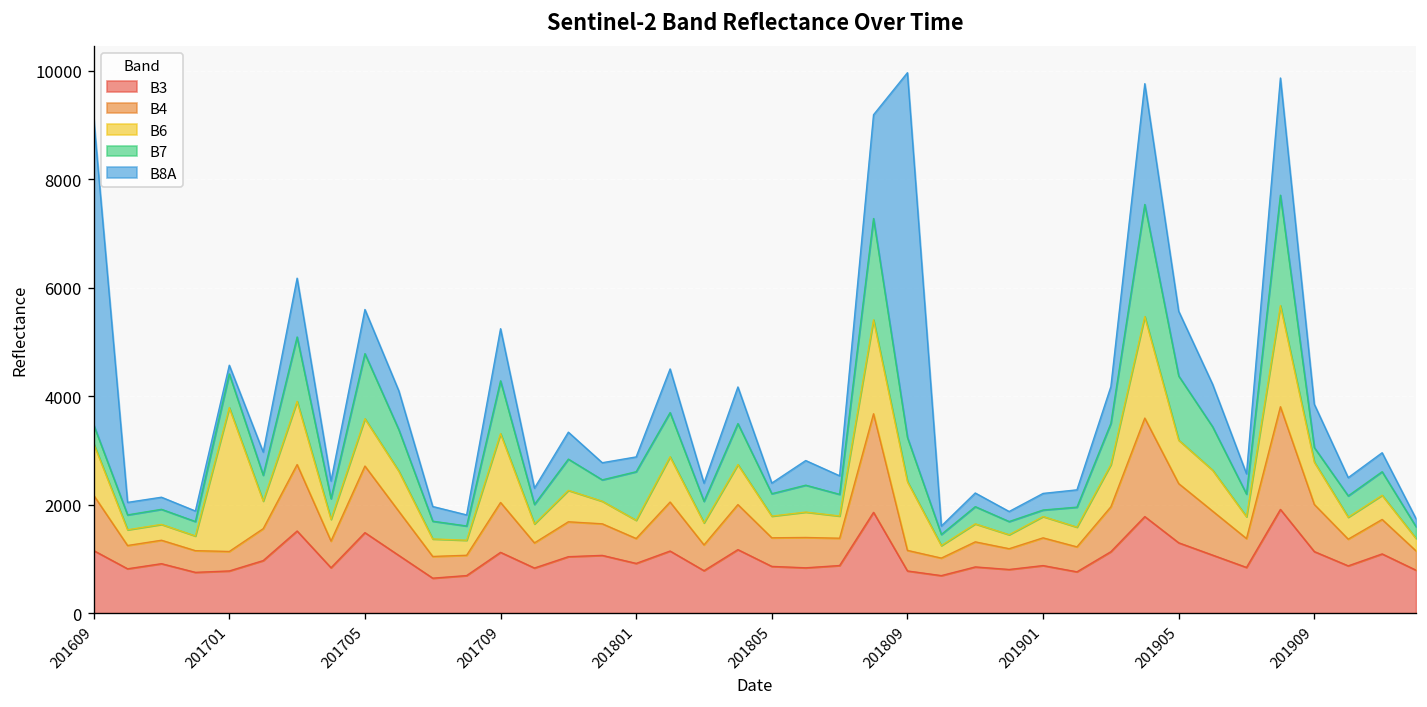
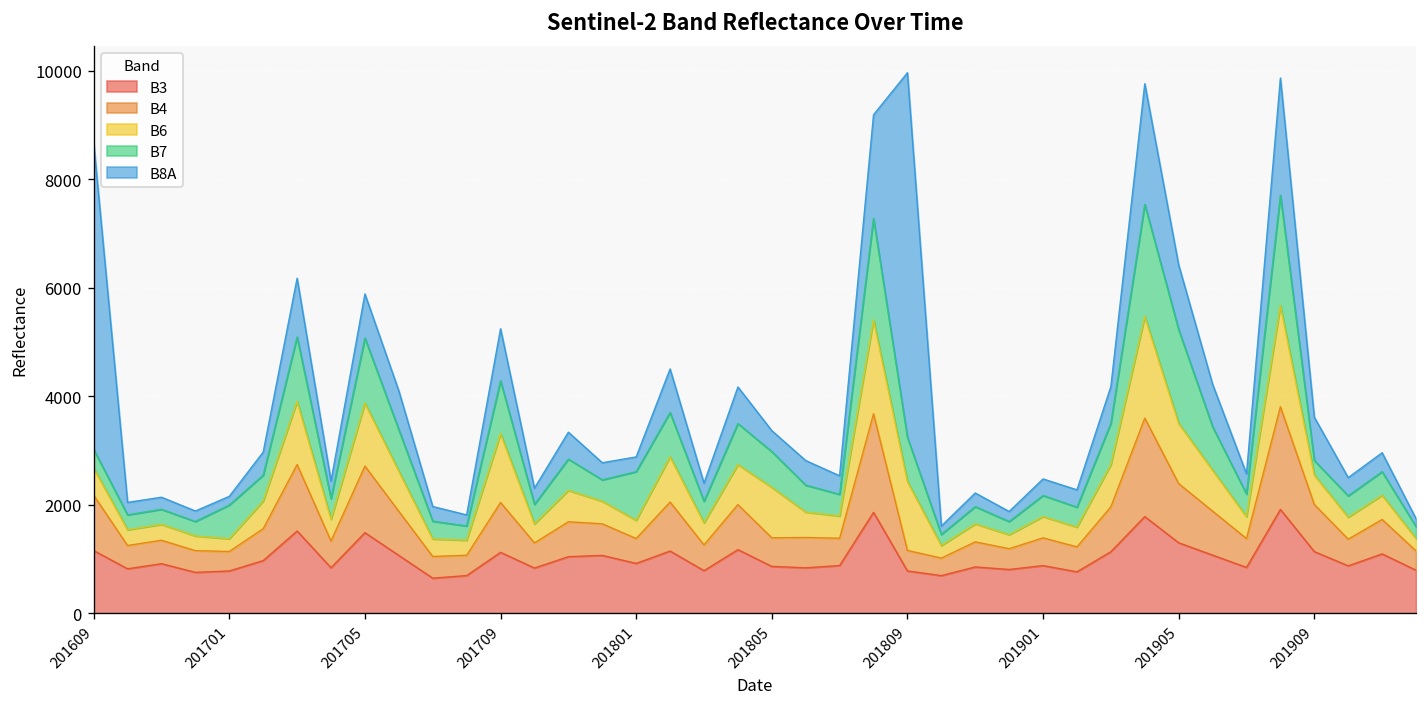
  {
    "B6": {
-     "201609": 1000,
-     "201701": 2700,
-     "201705": 900,
+     "201609": 500,
+     "201701": 200,
+     "201705": 1200,
      "201709": 1300,
      "201801": 300,
-     "201805": 400,
+     "201805": 900,
      "201809": 1300,
      "201901": 400,
-     "201905": 800,
-     "201909": 800
+     "201905": 1100,
+     "201909": 500
    },
    "B7": {
      "201609": 300,
      "201701": 600,
      "201705": 1200,
      "201709": 1000,
      "201801": 900,
-     "201805": 400,
+     "201805": 700,
      "201809": 800,
-     "201901": 100,
-     "201905": 1200,
+     "201901": 400,
+     "201905": 1700,
      "201909": 300
    },
    "B8A": {
      "201609": 5700,
      "201701": 200,
      "201705": 800,
      "201709": 1000,
      "201801": 300,
-     "201805": 200,
+     "201805": 400,
      "201809": 6700,
      "201901": 300,
      "201905": 1200,
      "201909": 800
    }
  }
